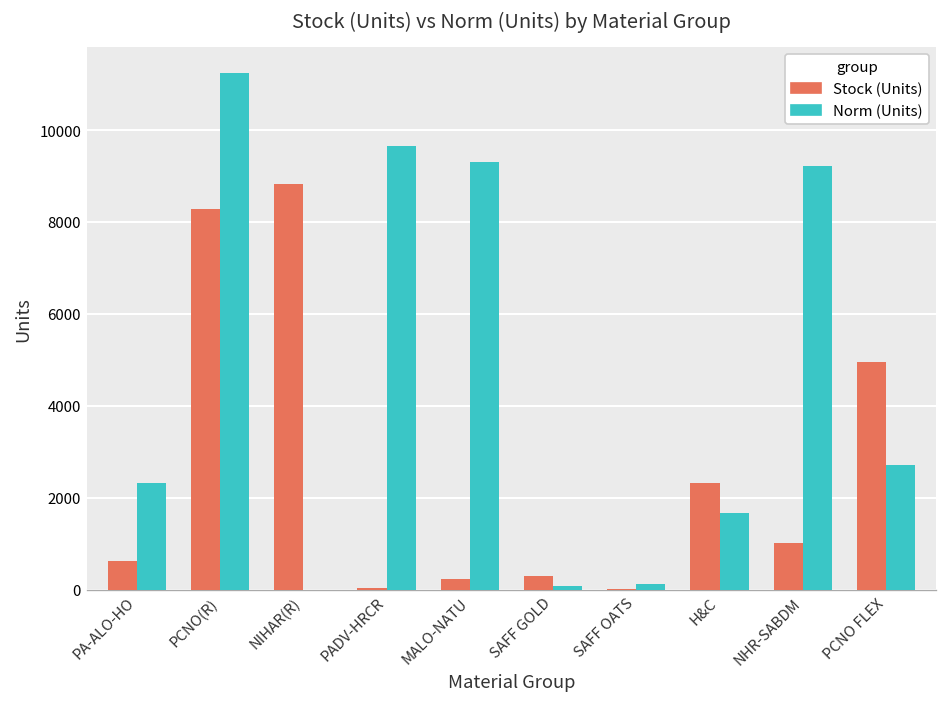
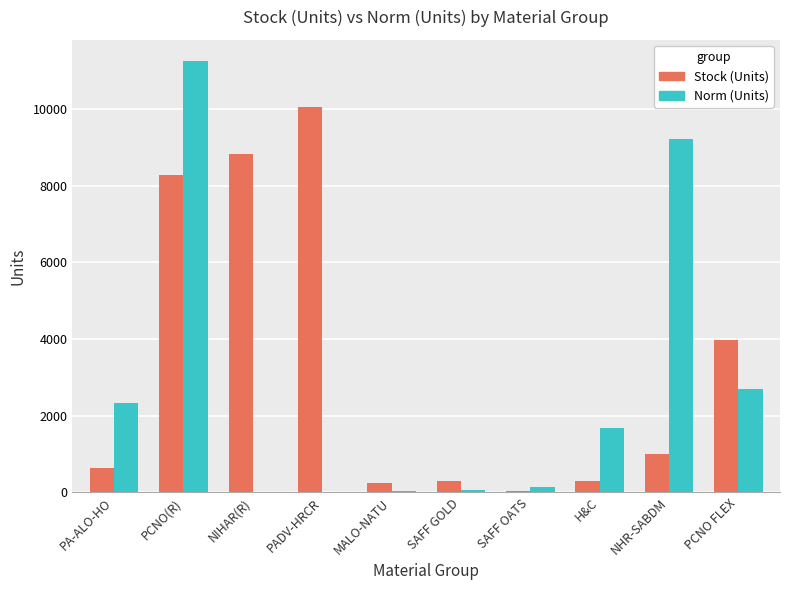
  {
    "Stock (Units)": {
      "PA-ALO-HO": 600,
      "PCNO(R)": 8300,
      "NIHAR(R)": 8800,
-     "PADV-HRCR": 0,
+     "PADV-HRCR": 10000,
      "MALO-NATU": 200,
      "SAFF GOLD": 300,
-     "H&C": 2300,
+     "H&C": 300,
      "NHR-SABDM": 1000,
-     "PCNO FLEX": 5000
+     "PCNO FLEX": 4000
    },
    "Norm (Units)": {
      "PA-ALO-HO": 2300,
      "PCNO(R)": 11200,
      "NIHAR(R)": 0,
-     "PADV-HRCR": 9700,
-     "MALO-NATU": 9300,
+     "PADV-HRCR": 0,
+     "MALO-NATU": 0,
      "SAFF GOLD": 100,
      "SAFF OATS": 100,
      "H&C": 1700,
      "NHR-SABDM": 9200,
      "PCNO FLEX": 2700
    }
  }
